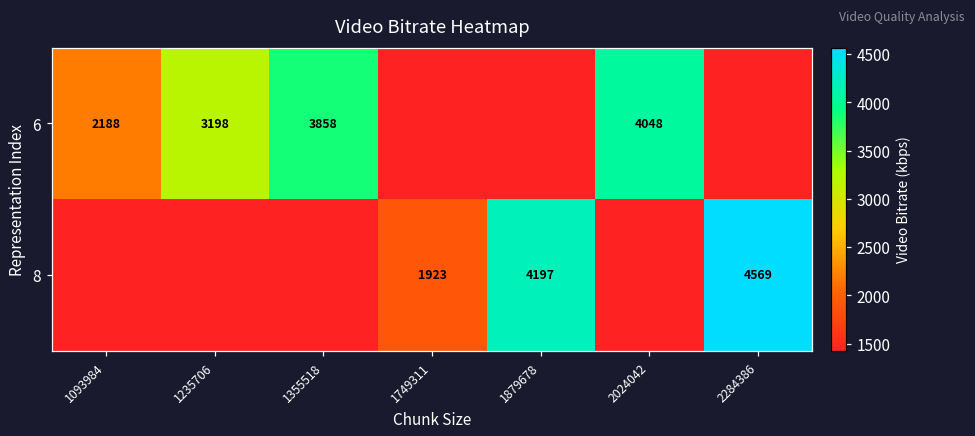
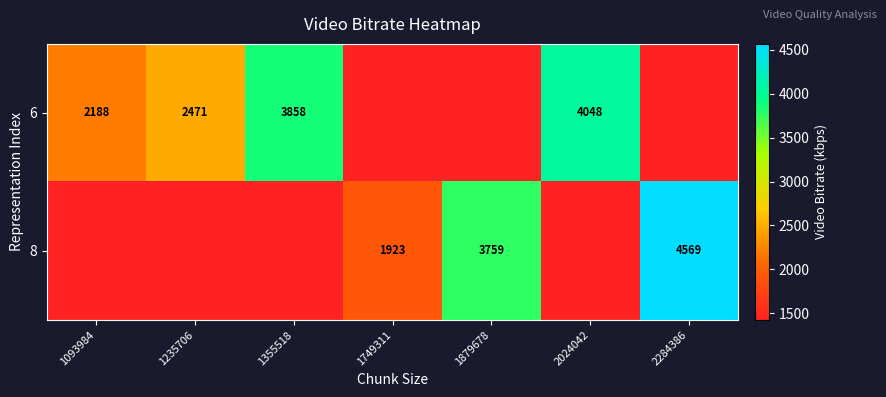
  {
    "6": {
      "1093984": 2188,
-     "1235706": 3198,
+     "1235706": 2471,
      "1355518": 3858,
      "2024042": 4048
    },
    "8": {
      "1749311": 1923,
-     "1879678": 4197,
+     "1879678": 3759,
      "2284386": 4569
    }
  }
